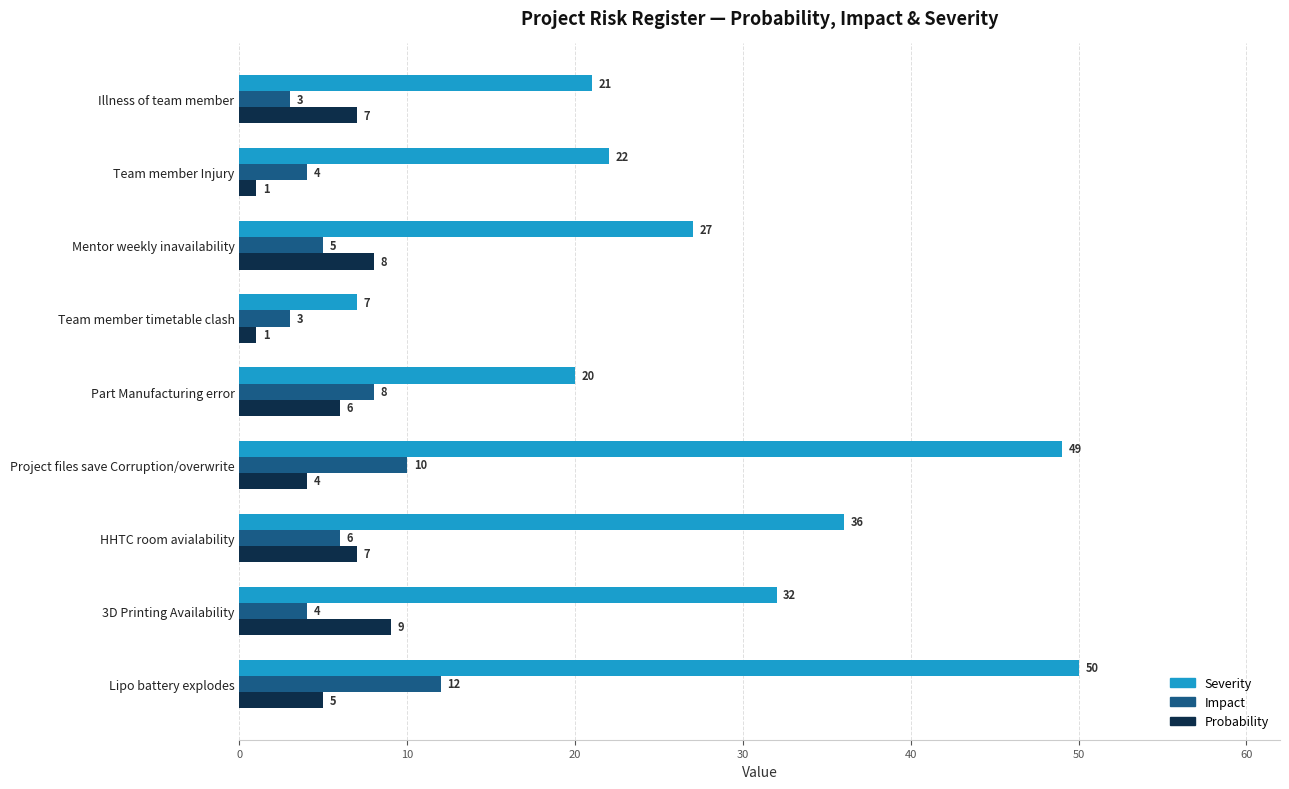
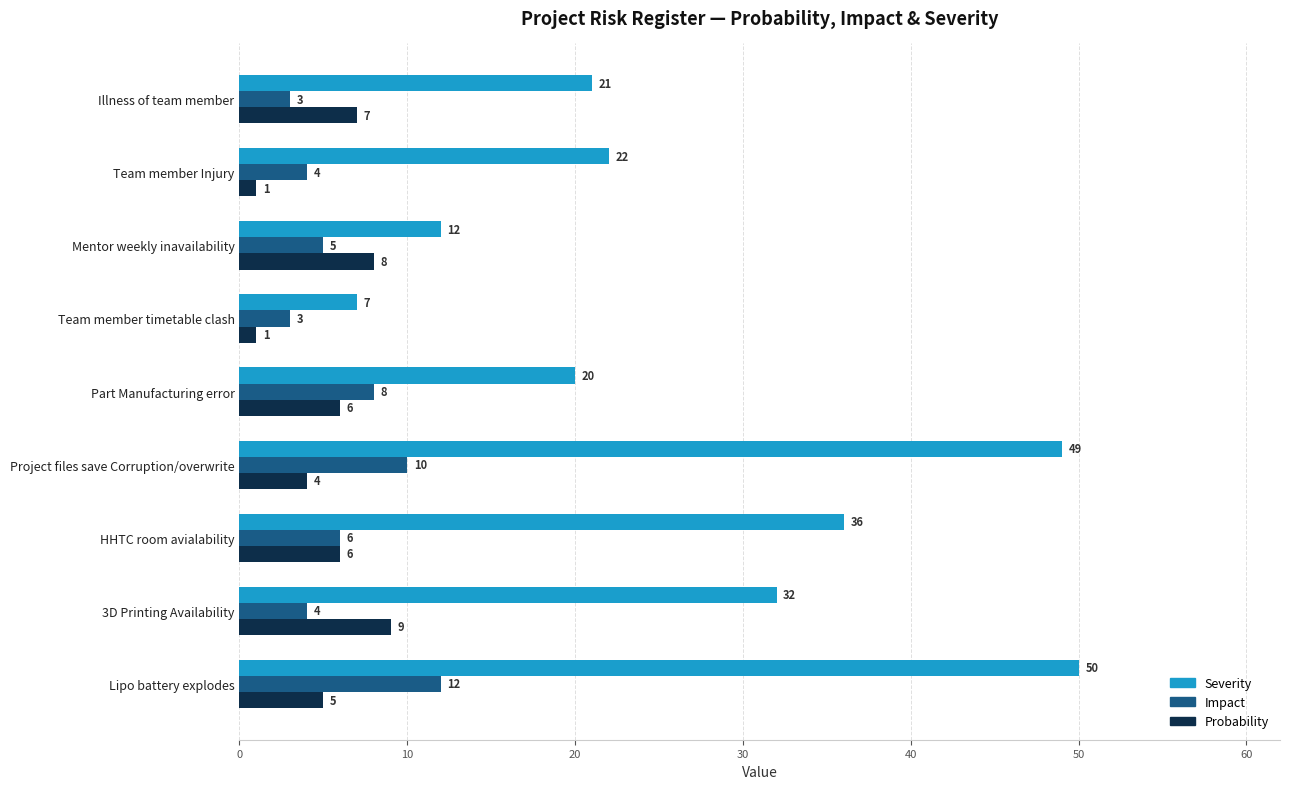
  {
    "Severity": {
      "Illness of team member": 21,
      "Team member Injury": 22,
-     "Mentor weekly inavailability": 27,
+     "Mentor weekly inavailability": 12,
      "Team member timetable clash": 7,
      "Part Manufacturing error": 20,
      "Project files save Corruption/overwrite": 49,
      "HHTC room avialability": 36,
      "3D Printing Availability": 32,
      "Lipo battery explodes": 50
    },
    "Impact": {
      "Illness of team member": 3,
      "Team member Injury": 4,
      "Mentor weekly inavailability": 5,
      "Team member timetable clash": 3,
      "Part Manufacturing error": 8,
      "Project files save Corruption/overwrite": 10,
      "HHTC room avialability": 6,
      "3D Printing Availability": 4,
      "Lipo battery explodes": 12
    },
    "Probability": {
      "Illness of team member": 7,
      "Team member Injury": 1,
      "Mentor weekly inavailability": 8,
      "Team member timetable clash": 1,
      "Part Manufacturing error": 6,
      "Project files save Corruption/overwrite": 4,
-     "HHTC room avialability": 7,
+     "HHTC room avialability": 6,
      "3D Printing Availability": 9,
      "Lipo battery explodes": 5
    }
  }
